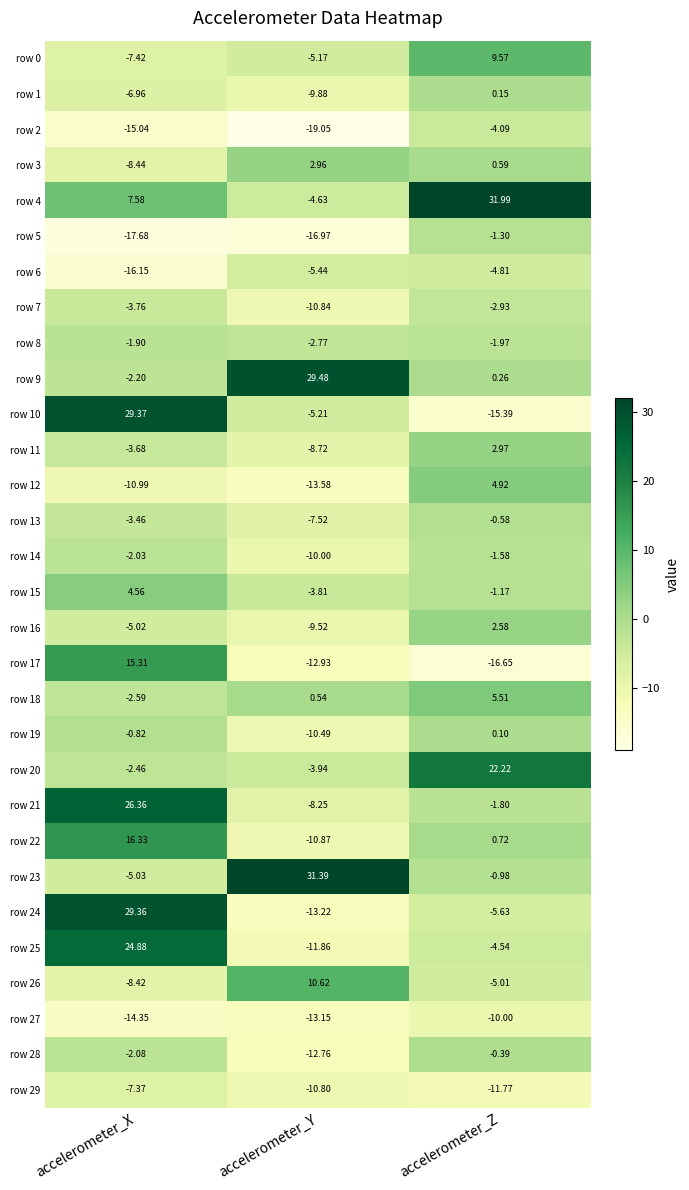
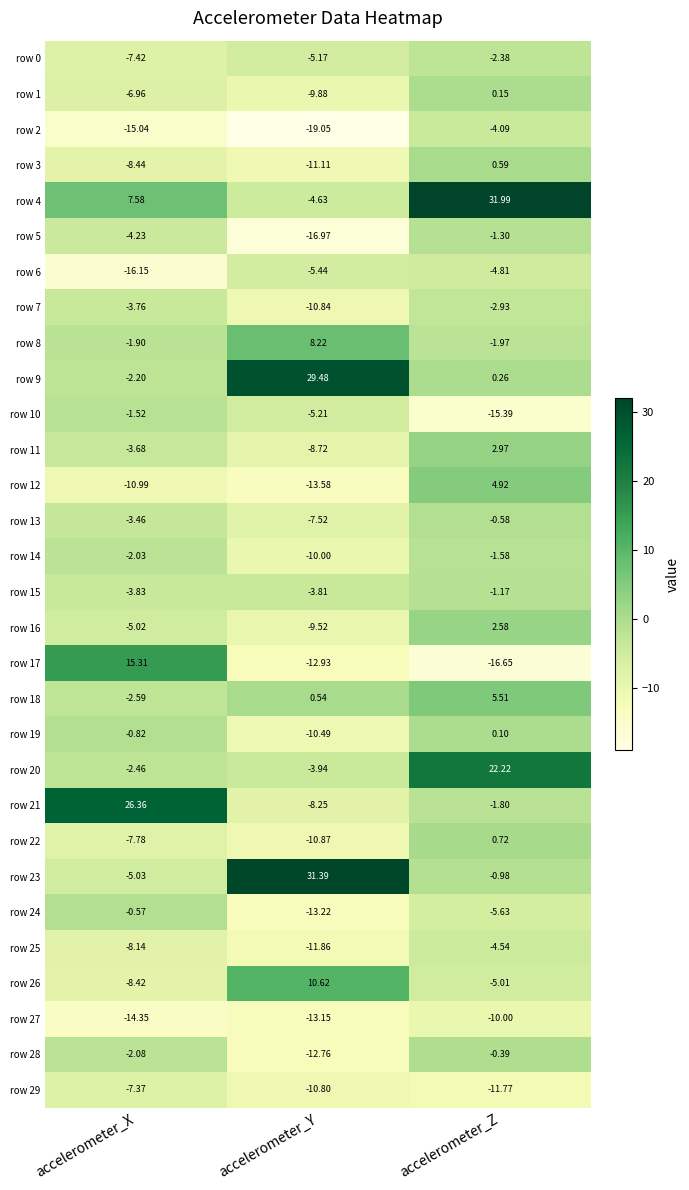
  {
    "row 0": {
      "accelerometer_X": -7.42,
      "accelerometer_Y": -5.17,
-     "accelerometer_Z": 9.57
+     "accelerometer_Z": -2.38
    },
    "row 1": {
      "accelerometer_X": -6.96,
      "accelerometer_Y": -9.88,
      "accelerometer_Z": 0.15
    },
    "row 2": {
      "accelerometer_X": -15.04,
      "accelerometer_Y": -19.05,
      "accelerometer_Z": -4.09
    },
    "row 3": {
      "accelerometer_X": -8.44,
-     "accelerometer_Y": 2.96,
+     "accelerometer_Y": -11.11,
      "accelerometer_Z": 0.59
    },
    "row 4": {
      "accelerometer_X": 7.58,
      "accelerometer_Y": -4.63,
      "accelerometer_Z": 31.99
    },
    "row 5": {
-     "accelerometer_X": -17.68,
+     "accelerometer_X": -4.23,
      "accelerometer_Y": -16.97,
      "accelerometer_Z": -1.30
    },
    "row 6": {
      "accelerometer_X": -16.15,
      "accelerometer_Y": -5.44,
      "accelerometer_Z": -4.81
    },
    "row 7": {
      "accelerometer_X": -3.76,
      "accelerometer_Y": -10.84,
      "accelerometer_Z": -2.93
    },
    "row 8": {
      "accelerometer_X": -1.90,
-     "accelerometer_Y": -2.77,
+     "accelerometer_Y": 8.22,
      "accelerometer_Z": -1.97
    },
    "row 9": {
      "accelerometer_X": -2.20,
      "accelerometer_Y": 29.48,
      "accelerometer_Z": 0.26
    },
    "row 10": {
-     "accelerometer_X": 29.37,
+     "accelerometer_X": -1.52,
      "accelerometer_Y": -5.21,
      "accelerometer_Z": -15.39
    },
    "row 11": {
      "accelerometer_X": -3.68,
      "accelerometer_Y": -8.72,
      "accelerometer_Z": 2.97
    },
    "row 12": {
      "accelerometer_X": -10.99,
      "accelerometer_Y": -13.58,
      "accelerometer_Z": 4.92
    },
    "row 13": {
      "accelerometer_X": -3.46,
      "accelerometer_Y": -7.52,
      "accelerometer_Z": -0.58
    },
    "row 14": {
      "accelerometer_X": -2.03,
      "accelerometer_Y": -10.00,
      "accelerometer_Z": -1.58
    },
    "row 15": {
-     "accelerometer_X": 4.56,
+     "accelerometer_X": -3.83,
      "accelerometer_Y": -3.81,
      "accelerometer_Z": -1.17
    },
    "row 16": {
      "accelerometer_X": -5.02,
      "accelerometer_Y": -9.52,
      "accelerometer_Z": 2.58
    },
    "row 17": {
      "accelerometer_X": 15.31,
      "accelerometer_Y": -12.93,
      "accelerometer_Z": -16.65
    },
    "row 18": {
      "accelerometer_X": -2.59,
      "accelerometer_Y": 0.54,
      "accelerometer_Z": 5.51
    },
    "row 19": {
      "accelerometer_X": -0.82,
      "accelerometer_Y": -10.49,
      "accelerometer_Z": 0.10
    },
    "row 20": {
      "accelerometer_X": -2.46,
      "accelerometer_Y": -3.94,
      "accelerometer_Z": 22.22
    },
    "row 21": {
      "accelerometer_X": 26.36,
      "accelerometer_Y": -8.25,
      "accelerometer_Z": -1.80
    },
    "row 22": {
-     "accelerometer_X": 16.33,
+     "accelerometer_X": -7.78,
      "accelerometer_Y": -10.87,
      "accelerometer_Z": 0.72
    },
    "row 23": {
      "accelerometer_X": -5.03,
      "accelerometer_Y": 31.39,
      "accelerometer_Z": -0.98
    },
    "row 24": {
-     "accelerometer_X": 29.36,
+     "accelerometer_X": -0.57,
      "accelerometer_Y": -13.22,
      "accelerometer_Z": -5.63
    },
    "row 25": {
-     "accelerometer_X": 24.88,
+     "accelerometer_X": -8.14,
      "accelerometer_Y": -11.86,
      "accelerometer_Z": -4.54
    },
    "row 26": {
      "accelerometer_X": -8.42,
      "accelerometer_Y": 10.62,
      "accelerometer_Z": -5.01
    },
    "row 27": {
      "accelerometer_X": -14.35,
      "accelerometer_Y": -13.15,
      "accelerometer_Z": -10.00
    },
    "row 28": {
      "accelerometer_X": -2.08,
      "accelerometer_Y": -12.76,
      "accelerometer_Z": -0.39
    },
    "row 29": {
      "accelerometer_X": -7.37,
      "accelerometer_Y": -10.80,
      "accelerometer_Z": -11.77
    }
  }
